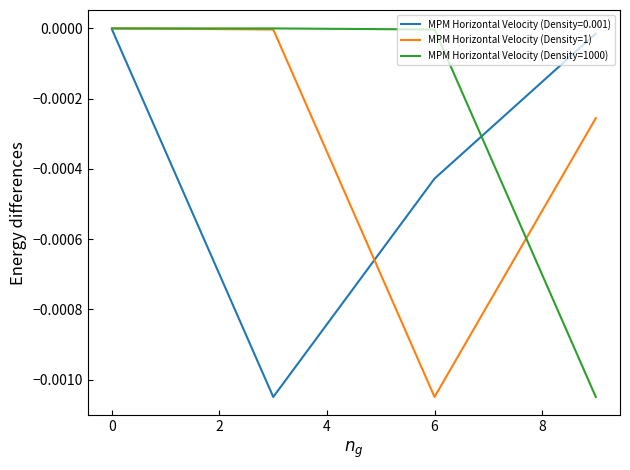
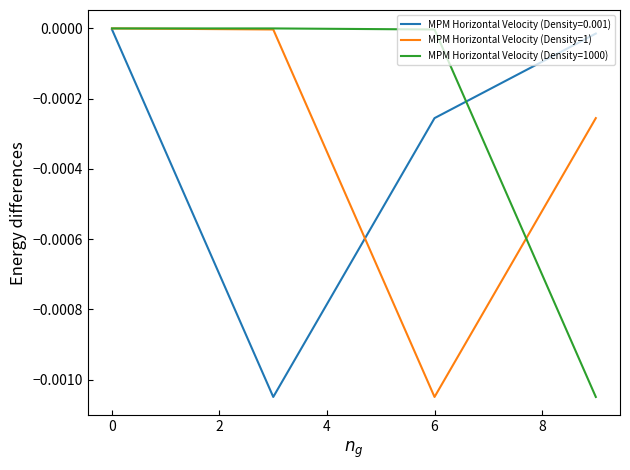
  {
    "MPM Horizontal Velocity (Density=0.001)": {
-     "6": -0.00043
+     "6": -0.00026
    },
    "MPM Horizontal Velocity (Density=1)": {
      "6": -0.00105
    }
  }
